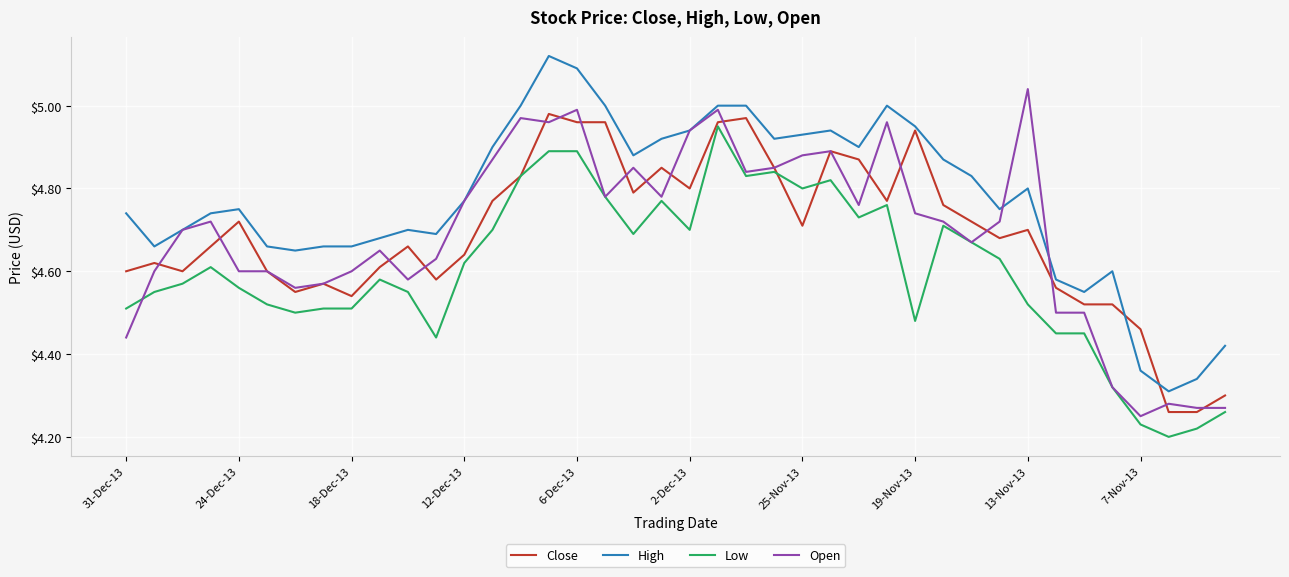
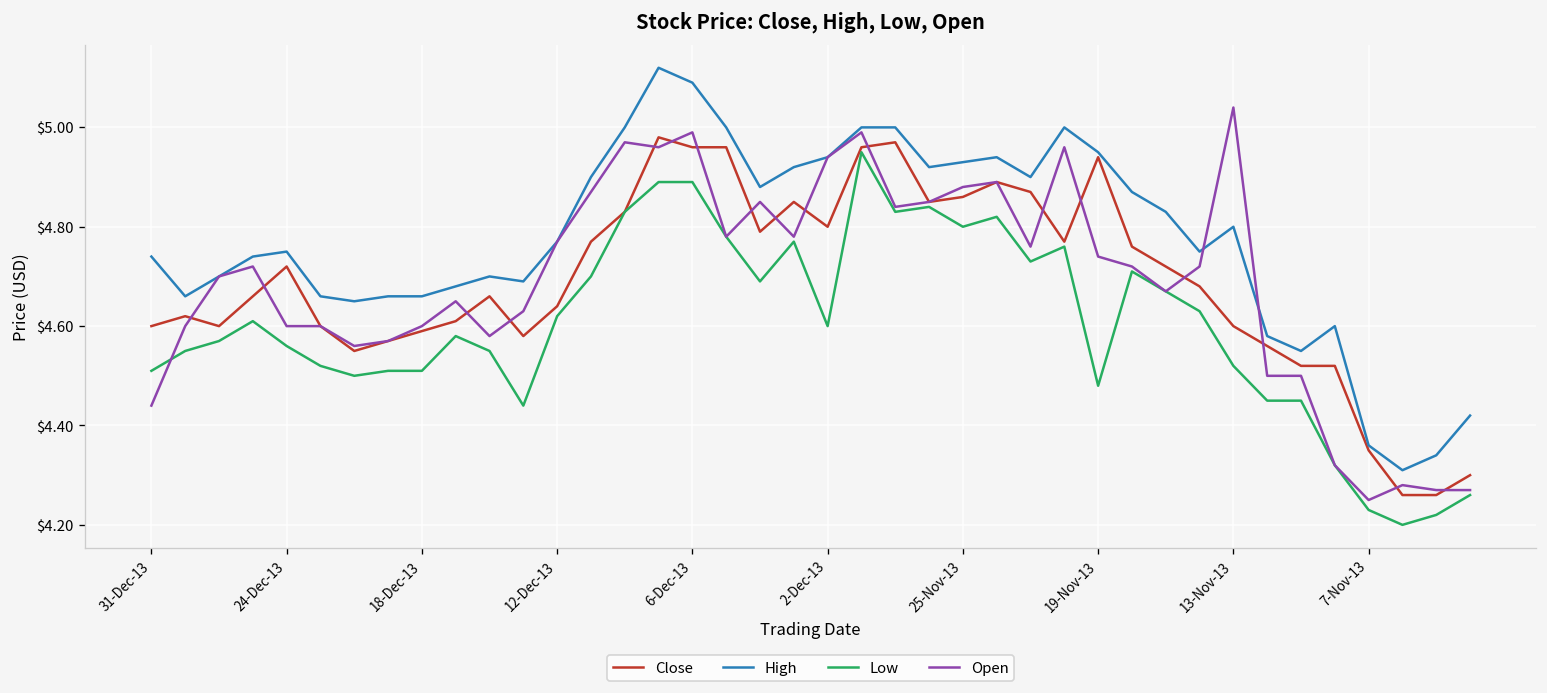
  {
    "Close": {
      "31-Dec-13": "$4.60",
      "24-Dec-13": "$4.72",
-     "18-Dec-13": "$4.54",
+     "18-Dec-13": "$4.59",
      "12-Dec-13": "$4.64",
      "6-Dec-13": "$4.96",
      "2-Dec-13": "$4.80",
-     "25-Nov-13": "$4.71",
+     "25-Nov-13": "$4.86",
      "19-Nov-13": "$4.94",
-     "13-Nov-13": "$4.7",
-     "7-Nov-13": "$4.46"
+     "13-Nov-13": "$4.6",
+     "7-Nov-13": "$4.35"
    },
    "High": {
      "31-Dec-13": "$4.74",
      "24-Dec-13": "$4.75",
      "18-Dec-13": "$4.66",
      "6-Dec-13": "$5.09",
      "25-Nov-13": "$4.93",
      "19-Nov-13": "$4.95",
      "13-Nov-13": "$4.80",
      "7-Nov-13": "$4.36"
    },
    "Low": {
      "31-Dec-13": "$4.51",
      "24-Dec-13": "$4.56",
      "18-Dec-13": "$4.51",
      "12-Dec-13": "$4.62",
      "6-Dec-13": "$4.89",
-     "2-Dec-13": "$4.7",
+     "2-Dec-13": "$4.6",
      "25-Nov-13": "$4.8",
      "19-Nov-13": "$4.48",
      "13-Nov-13": "$4.52",
      "7-Nov-13": "$4.23"
    },
    "Open": {
      "31-Dec-13": "$4.44",
      "24-Dec-13": "$4.60",
      "18-Dec-13": "$4.60",
      "6-Dec-13": "$4.99",
      "25-Nov-13": "$4.88",
      "19-Nov-13": "$4.74",
      "13-Nov-13": "$5.04",
      "7-Nov-13": "$4.25"
    }
  }
